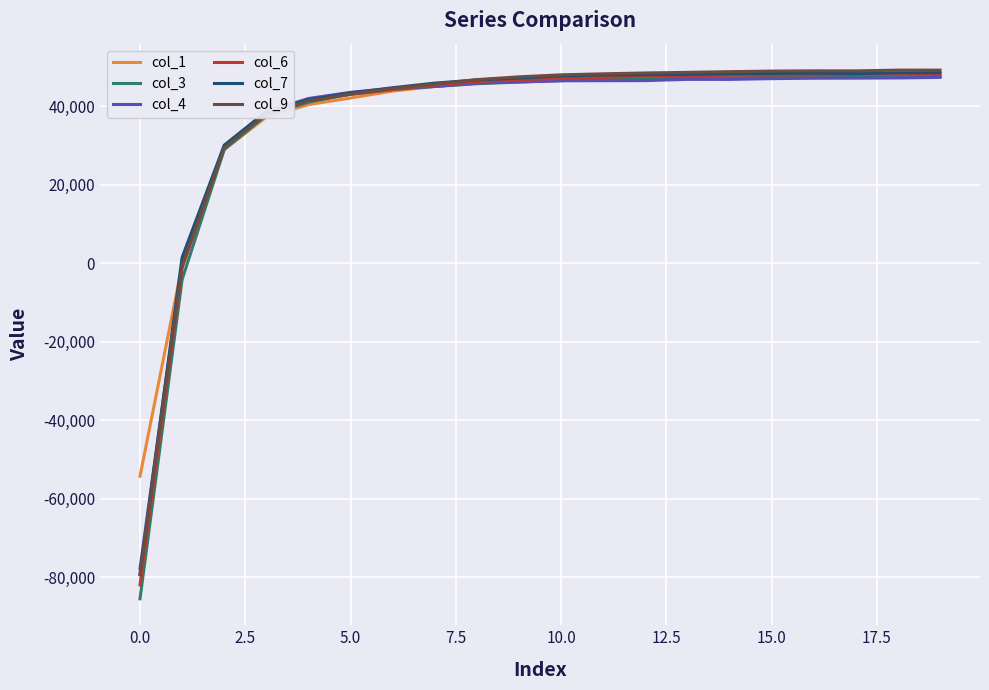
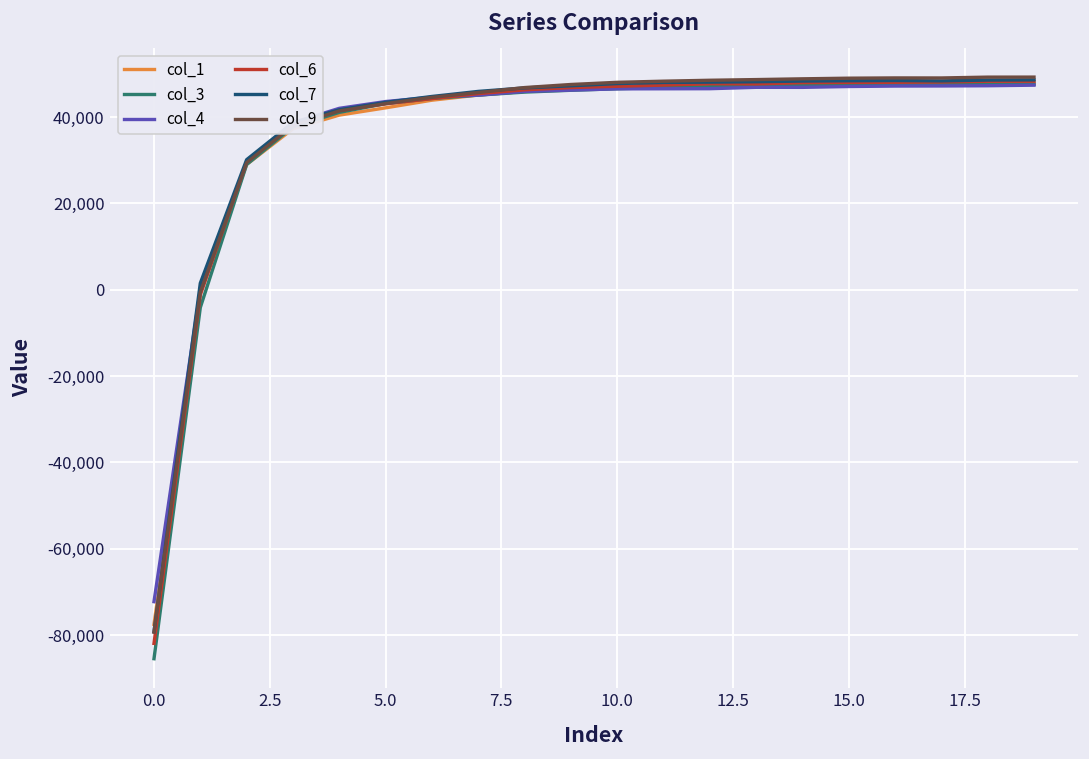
  {
    "col_1": {
-     "0.0": "-54,000",
+     "0.0": "-78,000",
      "5.0": "42,000"
    },
    "col_4": {
-     "0.0": "-78,000"
+     "0.0": "-72,000"
    },
    "col_6": {
      "0.0": "-82,000"
    }
  }
